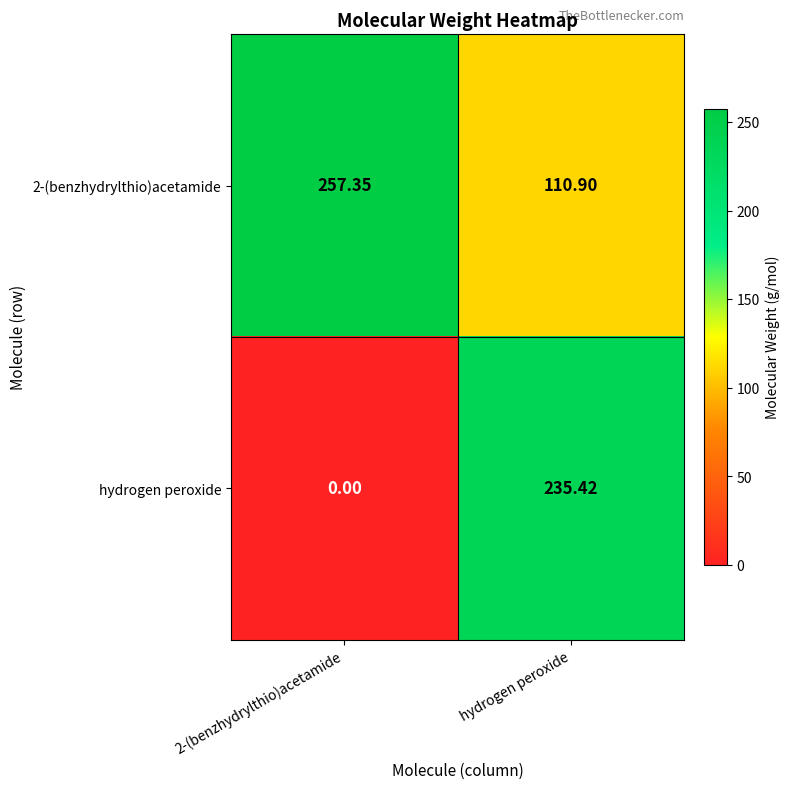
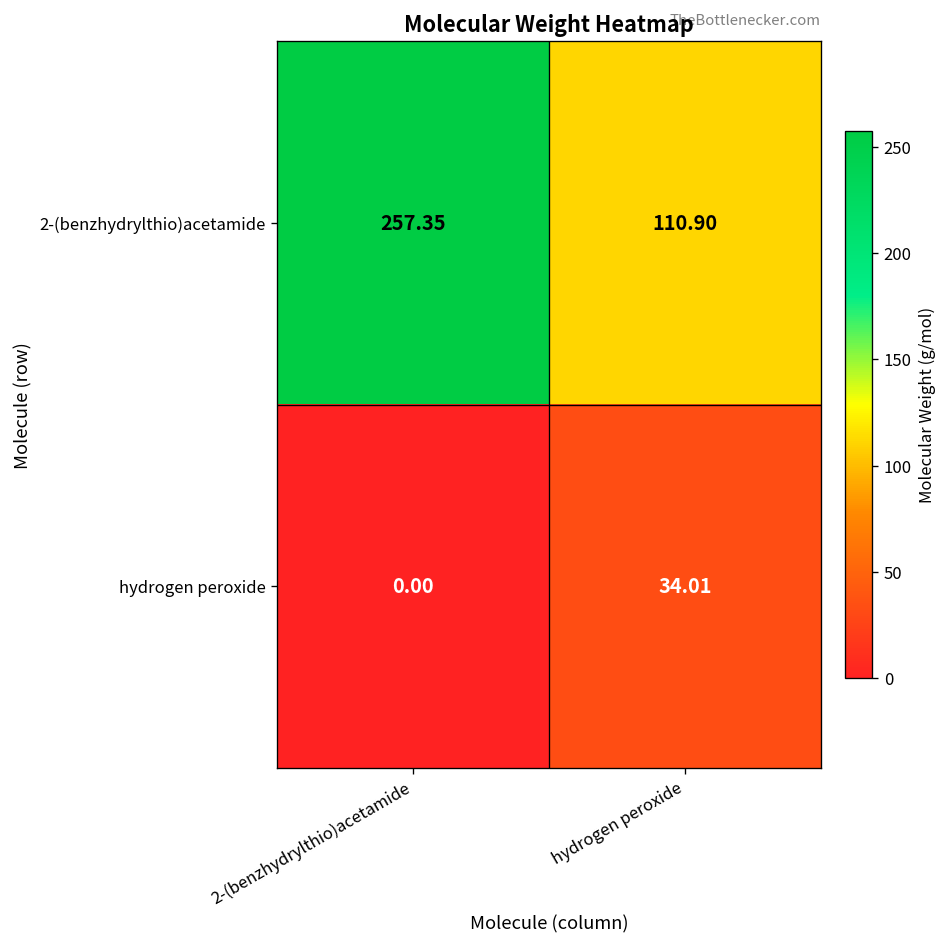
  {
    "2-(benzhydrylthio)acetamide": {
      "2-(benzhydrylthio)acetamide": 257.35,
      "hydrogen peroxide": 110.90
    },
    "hydrogen peroxide": {
      "2-(benzhydrylthio)acetamide": 0.00,
-     "hydrogen peroxide": 235.42
+     "hydrogen peroxide": 34.01
    }
  }
